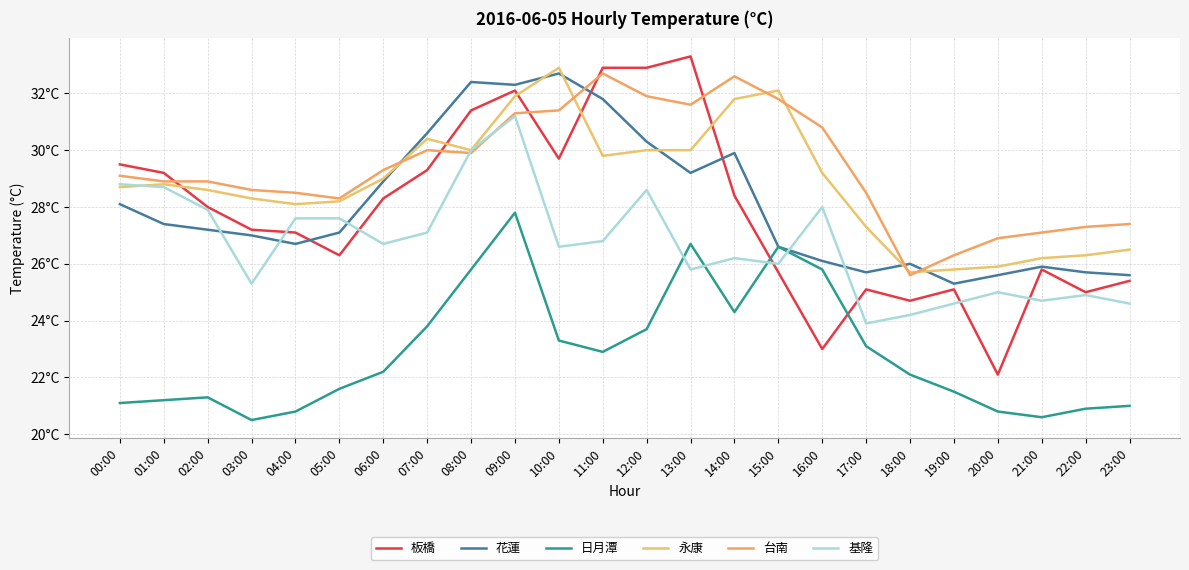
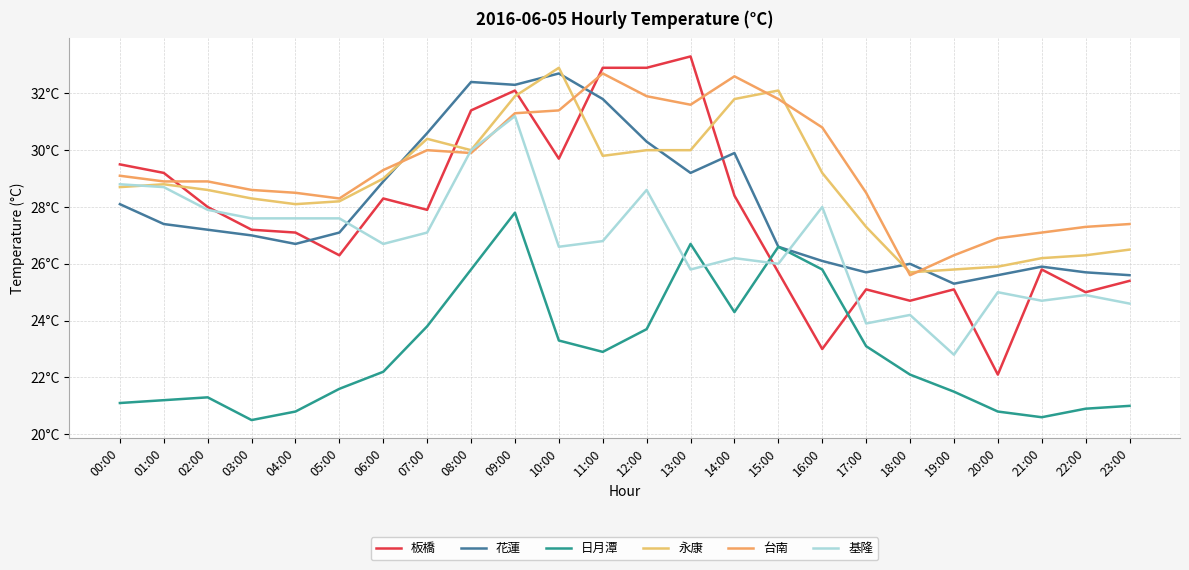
  {
    "板橋": {
      "00:00": "29.5°C",
      "01:00": "29.2°C",
      "02:00": "28.0°C",
      "03:00": "27.2°C",
      "04:00": "27.1°C",
      "05:00": "26.3°C",
      "06:00": "28.3°C",
-     "07:00": "29.3°C",
+     "07:00": "27.9°C",
      "08:00": "31.4°C",
      "09:00": "32.1°C",
      "10:00": "29.7°C",
      "11:00": "32.9°C",
      "12:00": "32.9°C",
      "13:00": "33.3°C",
      "14:00": "28.4°C",
      "15:00": "25.7°C",
      "16:00": "23.0°C",
      "17:00": "25.1°C",
      "18:00": "24.7°C",
      "19:00": "25.1°C",
      "20:00": "22.1°C",
      "21:00": "25.8°C",
      "22:00": "25.0°C",
      "23:00": "25.4°C"
    },
    "基隆": {
      "00:00": "28.8°C",
      "01:00": "28.7°C",
      "02:00": "27.9°C",
-     "03:00": "25.3°C",
+     "03:00": "27.6°C",
      "04:00": "27.6°C",
      "05:00": "27.6°C",
      "06:00": "26.7°C",
      "07:00": "27.1°C",
      "09:00": "31.2°C",
      "10:00": "26.6°C",
      "11:00": "26.8°C",
      "12:00": "28.6°C",
      "13:00": "25.8°C",
      "14:00": "26.2°C",
      "15:00": "26.0°C",
      "16:00": "28.0°C",
      "17:00": "23.9°C",
      "18:00": "24.2°C",
-     "19:00": "24.6°C",
+     "19:00": "22.8°C",
      "20:00": "25.0°C",
      "21:00": "24.7°C",
      "22:00": "24.9°C",
      "23:00": "24.6°C"
    }
  }
